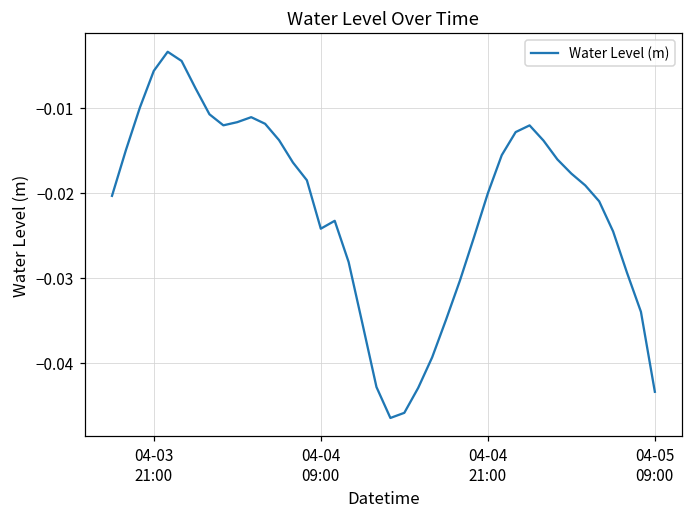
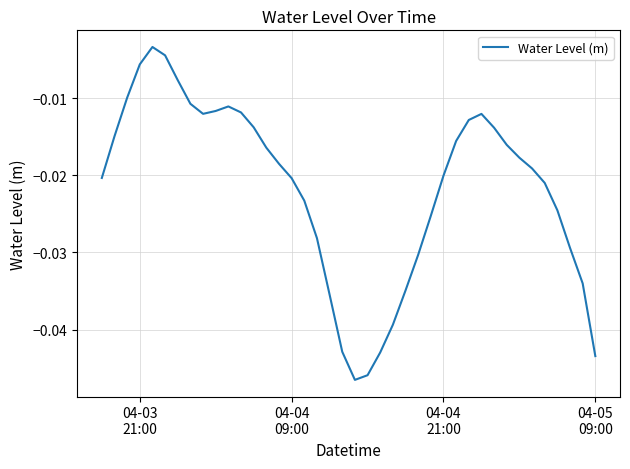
  {
    "04-03 21:00": -0.006,
-   "04-04 09:00": -0.024,
+   "04-04 09:00": -0.020,
    "04-04 21:00": -0.020,
    "04-05 09:00": -0.043
  }
